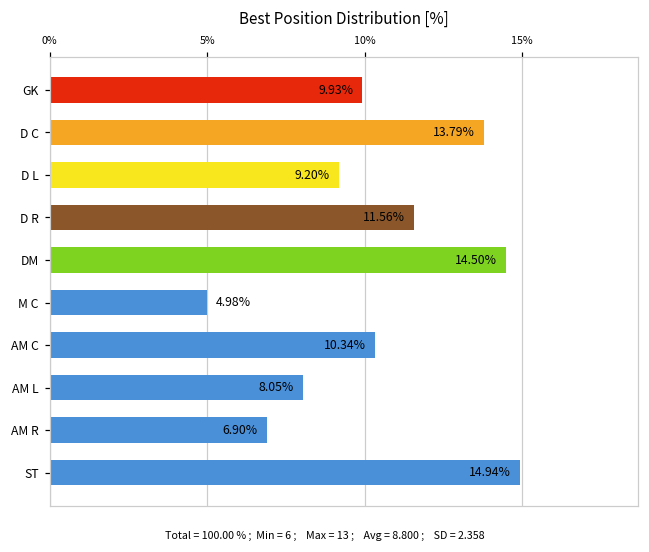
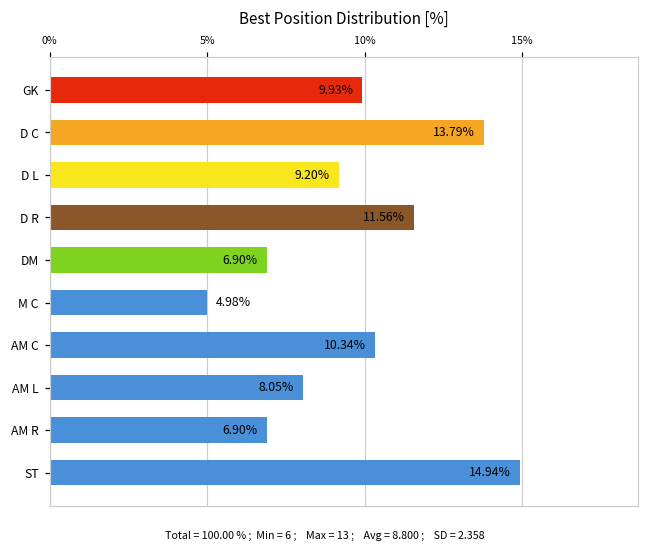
  {
    "GK": "9.93%",
    "D C": "13.79%",
    "D L": "9.20%",
    "D R": "11.56%",
-   "DM": "14.50%",
+   "DM": "6.90%",
    "M C": "4.98%",
    "AM C": "10.34%",
    "AM L": "8.05%",
    "AM R": "6.90%",
    "ST": "14.94%"
  }
